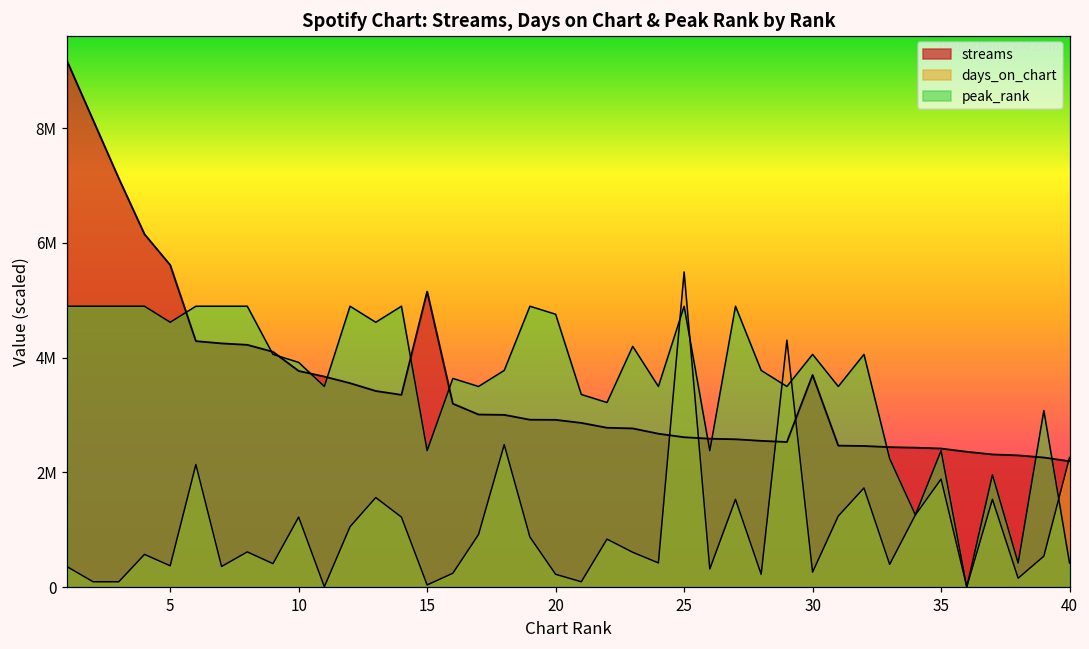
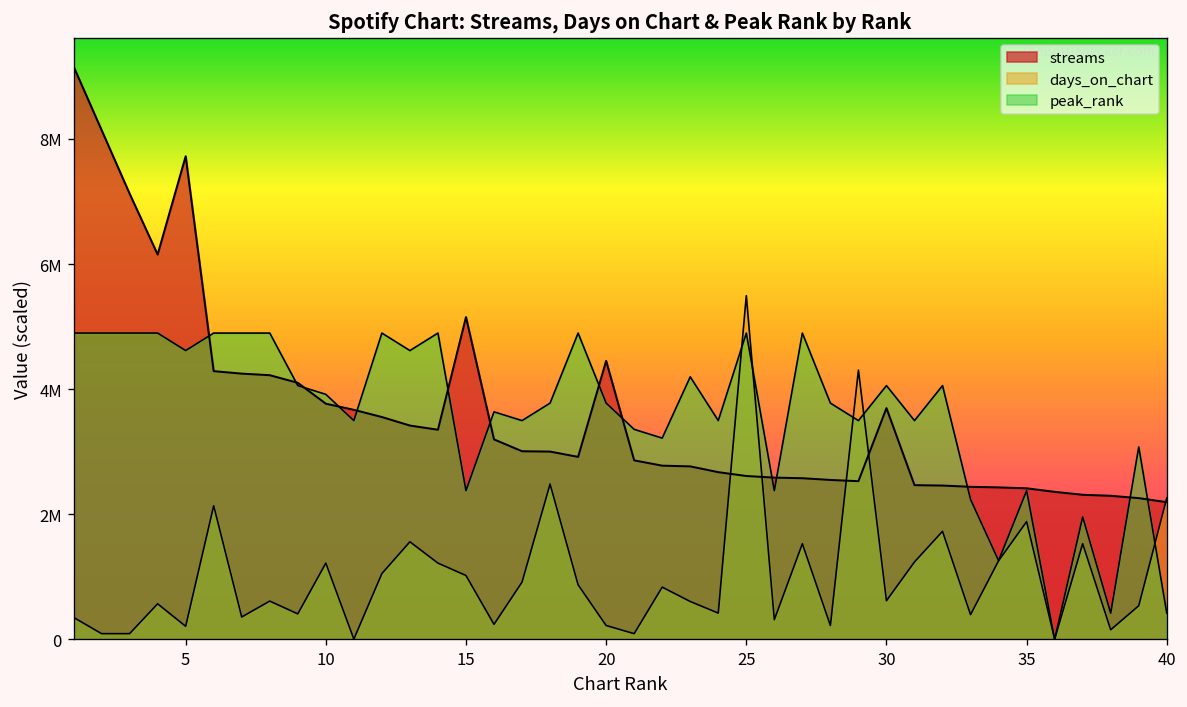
  {
    "streams": {
-     "5": 5600000,
+     "5": 7700000,
      "10": 3800000,
      "15": 5200000,
-     "20": 2900000,
+     "20": 4500000,
      "25": 2600000,
      "30": 3700000,
      "40": 2200000
    },
    "days_on_chart": {
-     "5": 400000,
+     "5": 200000,
      "10": 1200000,
-     "15": 0,
+     "15": 1000000,
      "20": 200000,
      "25": 5500000,
-     "30": 300000,
+     "30": 600000,
      "35": 1900000,
      "40": 2300000
    },
    "peak_rank": {
      "5": 4600000,
      "10": 3900000,
      "15": 2400000,
-     "20": 4800000,
+     "20": 3800000,
      "25": 4900000,
      "30": 4100000,
      "40": 400000
    }
  }
